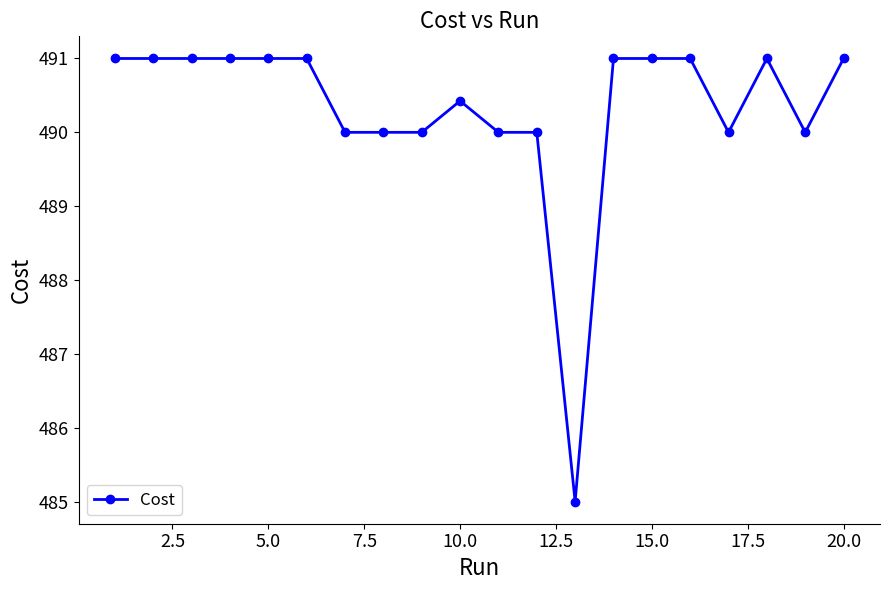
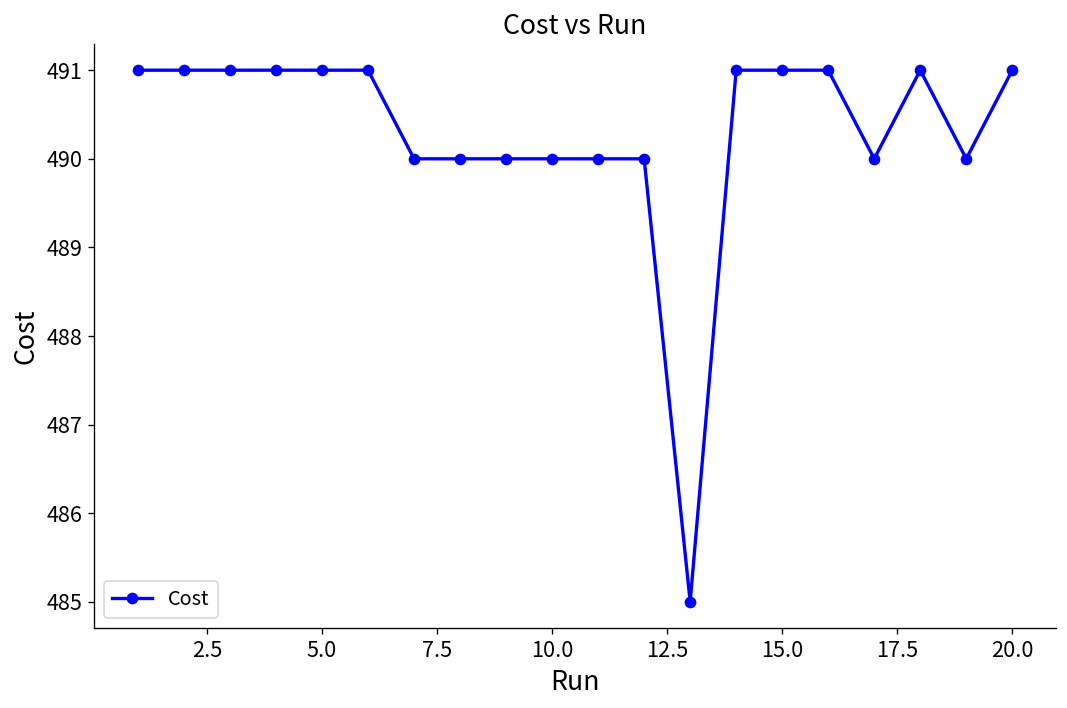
  {
    "5.0": 491.0,
-   "10.0": 490.4,
+   "10.0": 490.0,
    "15.0": 491.0,
    "20.0": 491.0
  }
